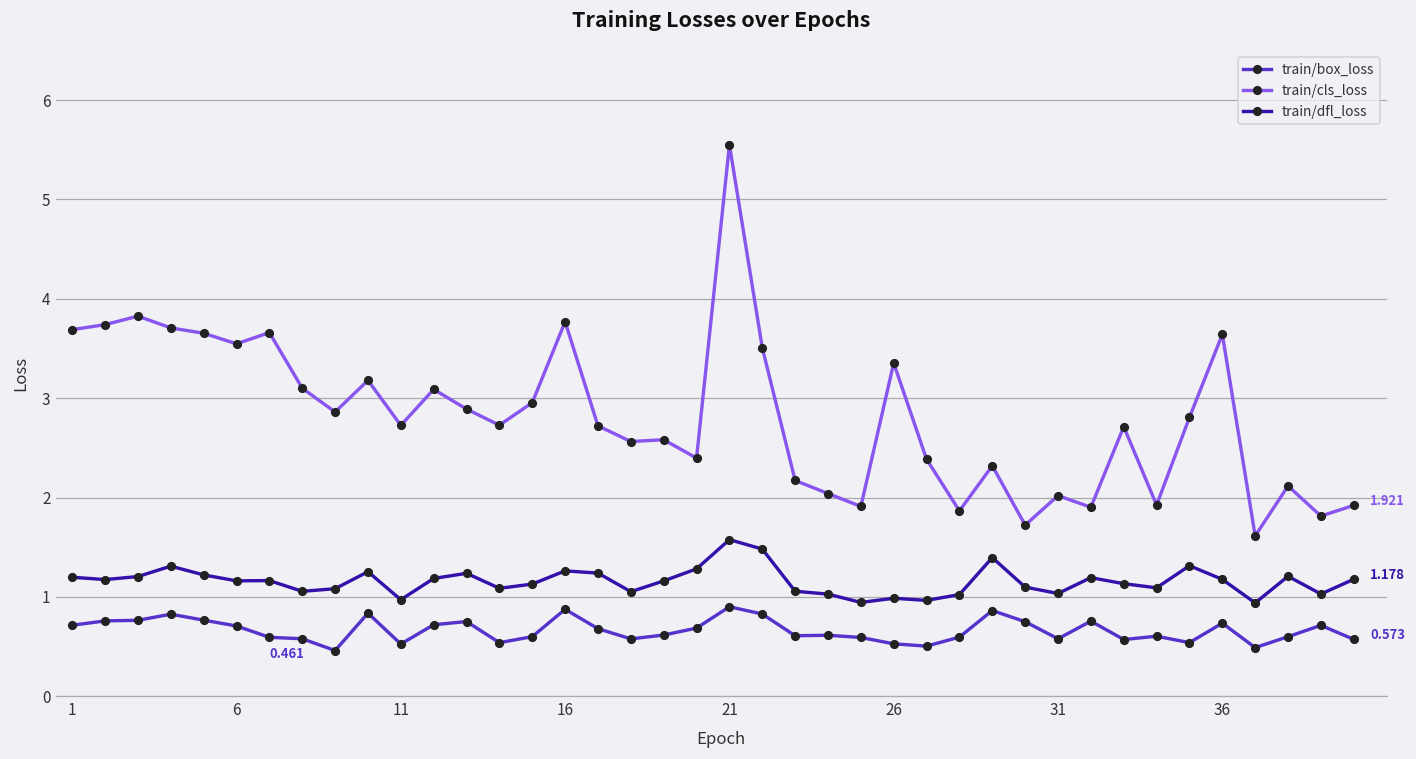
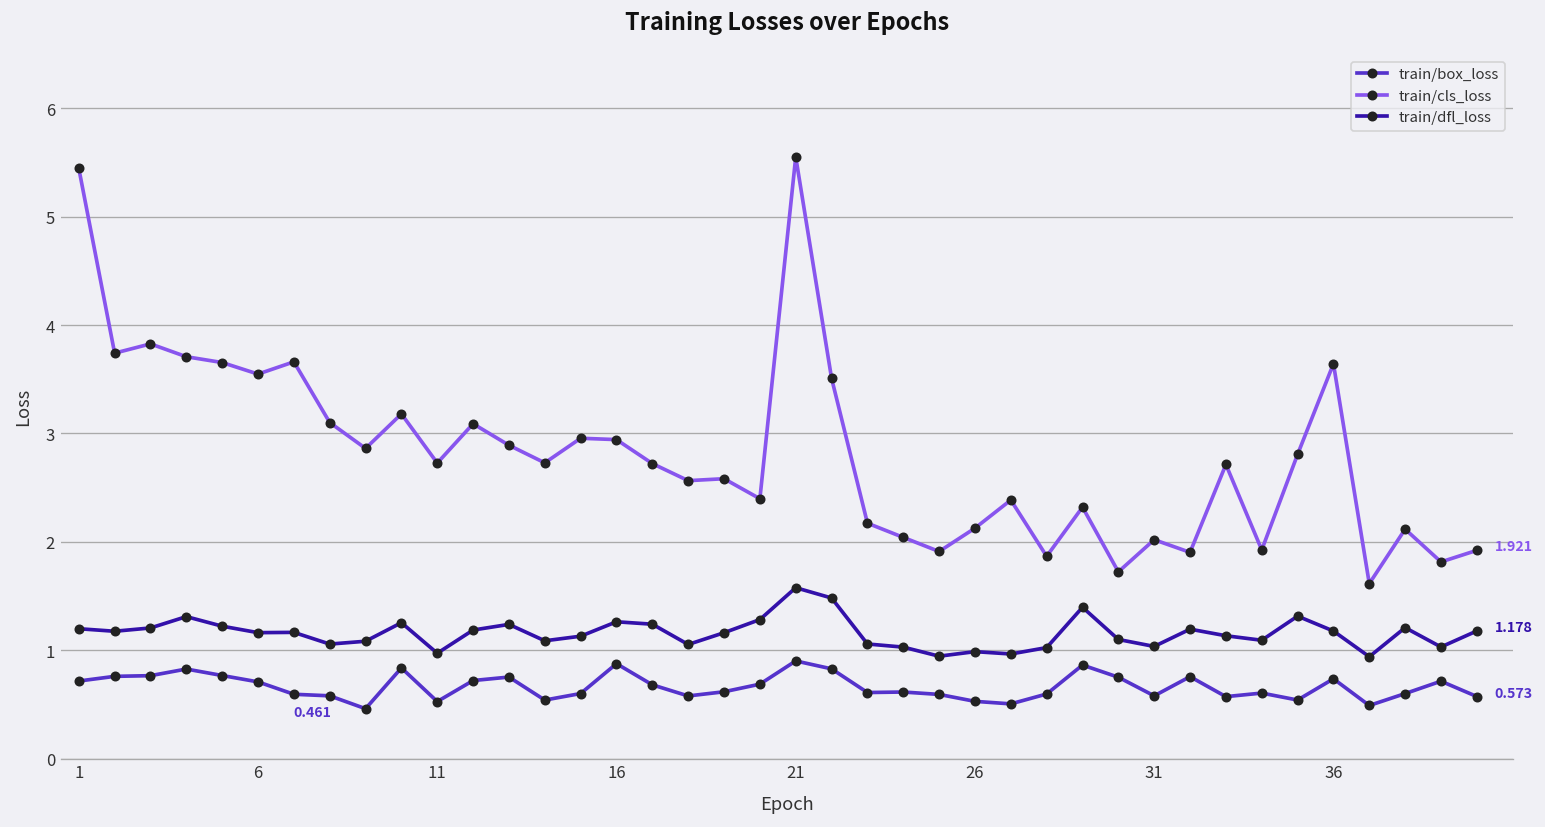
  {
    "train/cls_loss": {
-     "1": 3.7,
+     "1": 5.4,
      "6": 3.5,
      "11": 2.7,
-     "16": 3.8,
+     "16": 2.9,
      "21": 5.6,
-     "26": 3.4,
+     "26": 2.1,
      "31": 2.0,
      "36": 3.6
    }
  }
